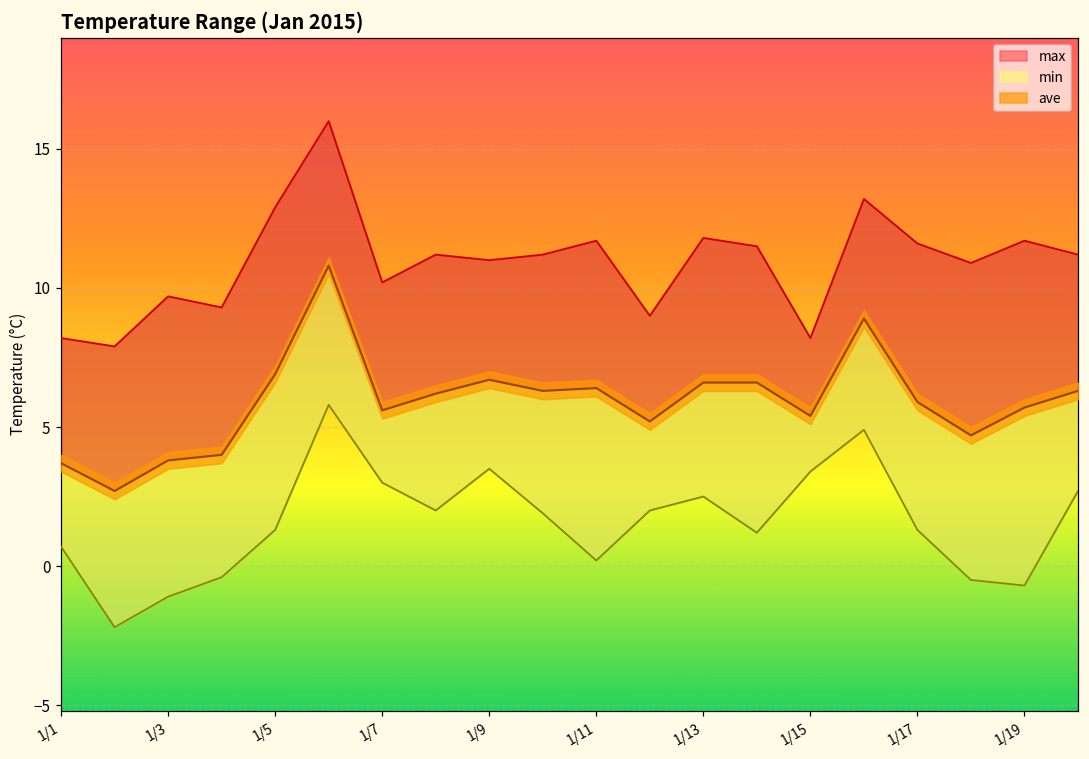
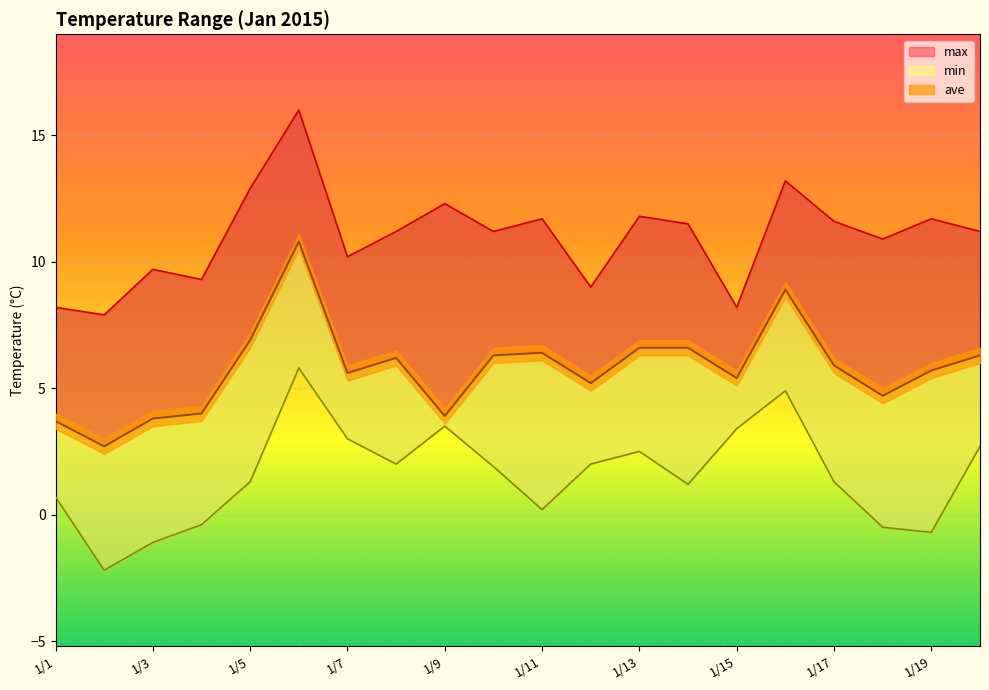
  {
    "max": {
      "1/1": 8.2,
      "1/3": 9.7,
      "1/5": 12.9,
      "1/7": 10.2,
-     "1/9": 11.0,
+     "1/9": 12.3,
      "1/11": 11.7,
      "1/13": 11.8,
      "1/15": 8.2,
      "1/17": 11.6,
      "1/19": 11.7
    },
    "min": {
      "1/1": 3.7,
      "1/3": 3.8,
      "1/5": 6.9,
      "1/7": 5.6,
-     "1/9": 6.7,
+     "1/9": 3.9,
      "1/11": 6.4,
      "1/13": 6.6,
      "1/15": 5.4,
      "1/17": 5.9,
      "1/19": 5.7
    }
  }
